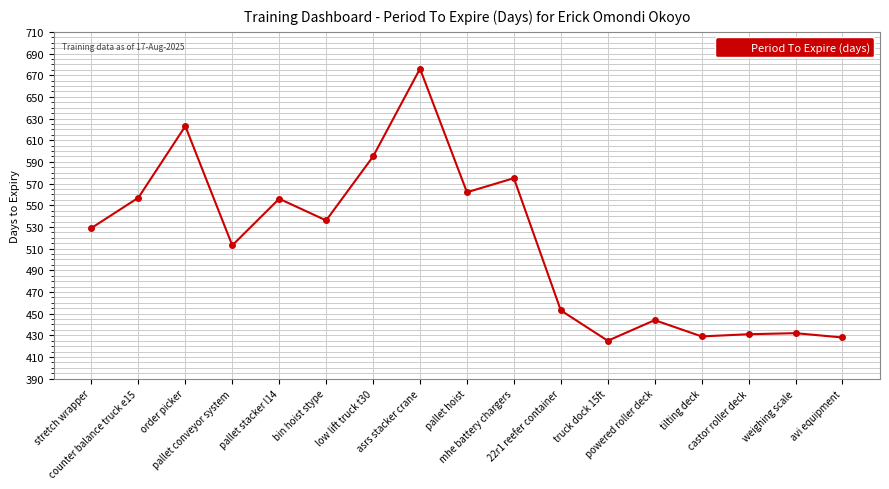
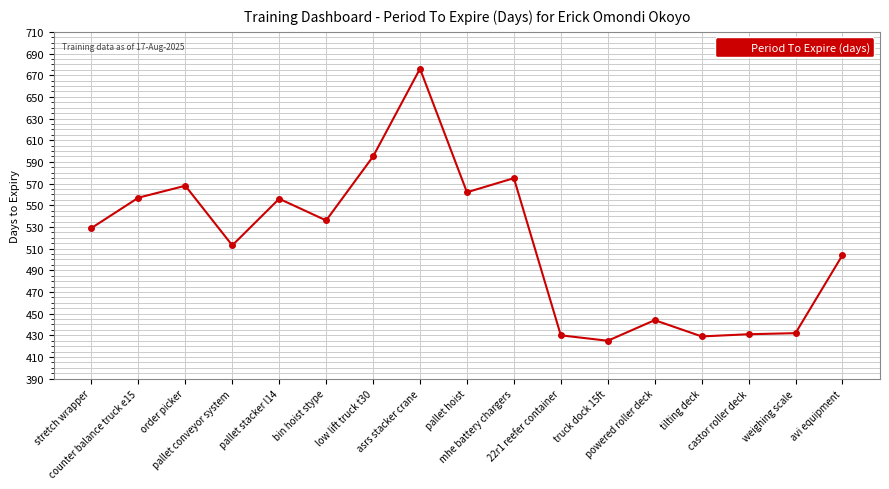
  {
    "stretch wrapper": 529,
    "counter balance truck e15": 557,
-   "order picker": 623,
+   "order picker": 568,
    "pallet conveyor system": 513,
    "pallet stacker l14": 556,
    "bin hoist stype": 536,
    "low lift truck t30": 595,
    "asrs stacker crane": 676,
    "pallet hoist": 562,
    "mhe battery chargers": 575,
-   "22r1 reefer container": 453,
+   "22r1 reefer container": 430,
    "truck dock 15ft": 425,
    "powered roller deck": 444,
    "tilting deck": 429,
    "castor roller deck": 431,
    "weighing scale": 432,
-   "avi equipment": 428
+   "avi equipment": 504
  }
